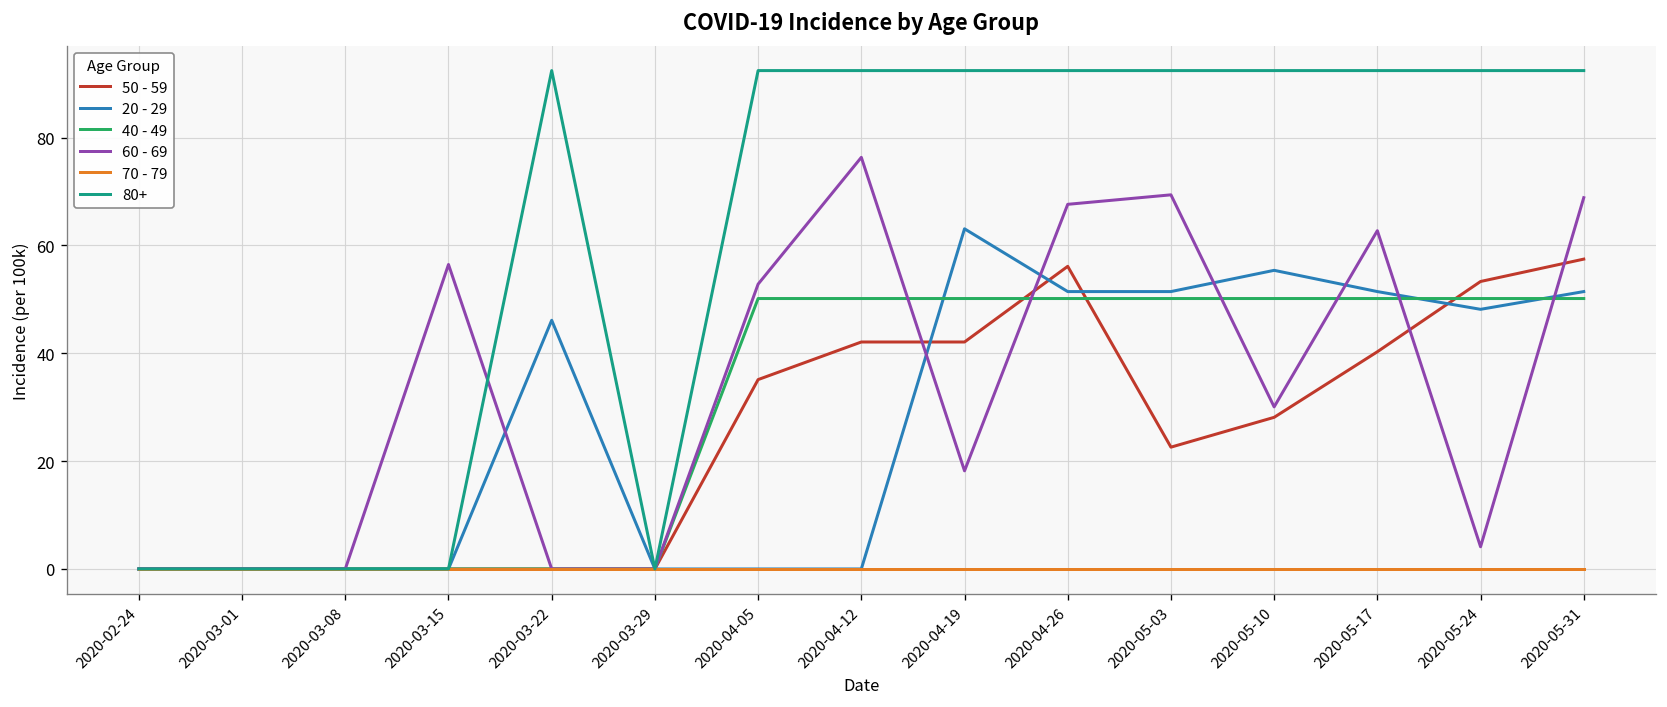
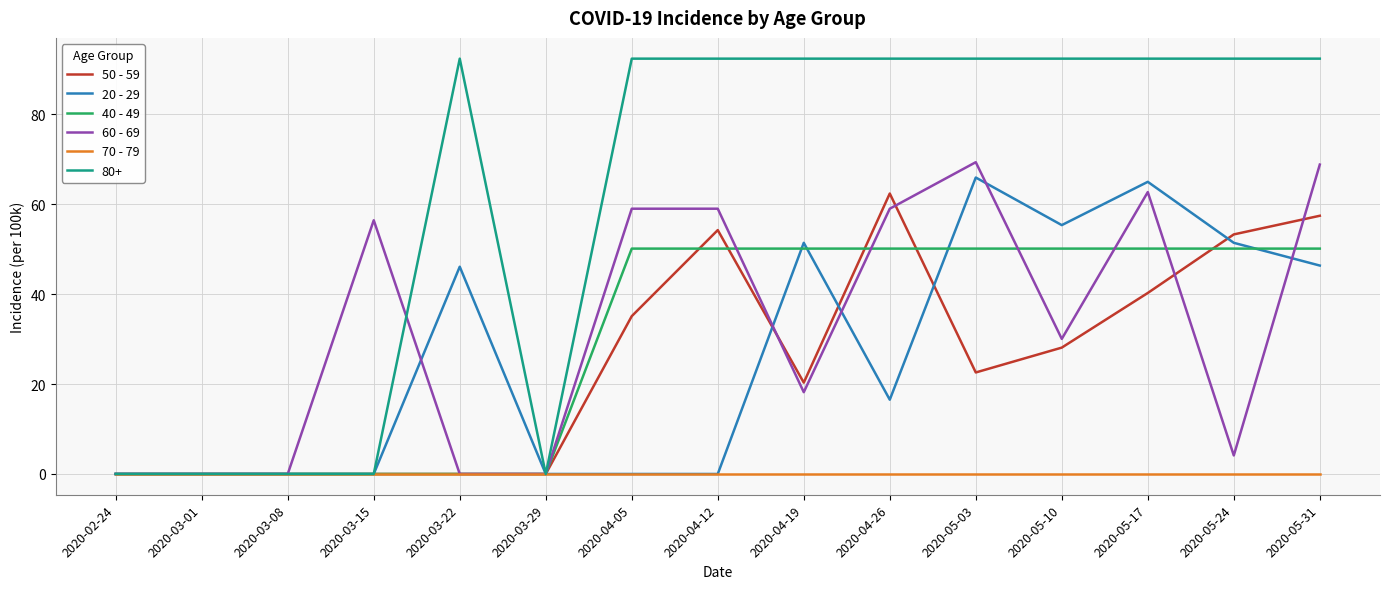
  {
    "50 - 59": {
      "2020-04-05": 35,
-     "2020-04-12": 42,
-     "2020-04-19": 42,
-     "2020-04-26": 56,
+     "2020-04-12": 54,
+     "2020-04-19": 20,
+     "2020-04-26": 62,
      "2020-05-03": 23,
      "2020-05-10": 28,
      "2020-05-17": 40,
      "2020-05-24": 53,
      "2020-05-31": 57
    },
    "20 - 29": {
      "2020-03-22": 46,
-     "2020-04-19": 63,
-     "2020-04-26": 51,
-     "2020-05-03": 51,
+     "2020-04-19": 51,
+     "2020-04-26": 17,
+     "2020-05-03": 66,
      "2020-05-10": 55,
-     "2020-05-17": 51,
-     "2020-05-24": 48,
-     "2020-05-31": 51
+     "2020-05-17": 65,
+     "2020-05-24": 51,
+     "2020-05-31": 46
    },
    "60 - 69": {
      "2020-03-15": 56,
-     "2020-04-05": 53,
-     "2020-04-12": 76,
+     "2020-04-05": 59,
+     "2020-04-12": 59,
      "2020-04-19": 18,
-     "2020-04-26": 68,
+     "2020-04-26": 59,
      "2020-05-03": 69,
      "2020-05-10": 30,
      "2020-05-17": 63,
      "2020-05-24": 4,
      "2020-05-31": 69
    },
    "70 - 79": {
      "2020-04-19": 0,
      "2020-04-26": 0,
      "2020-05-03": 0,
      "2020-05-10": 0,
      "2020-05-17": 0,
      "2020-05-24": 0,
      "2020-05-31": 0
    }
  }
